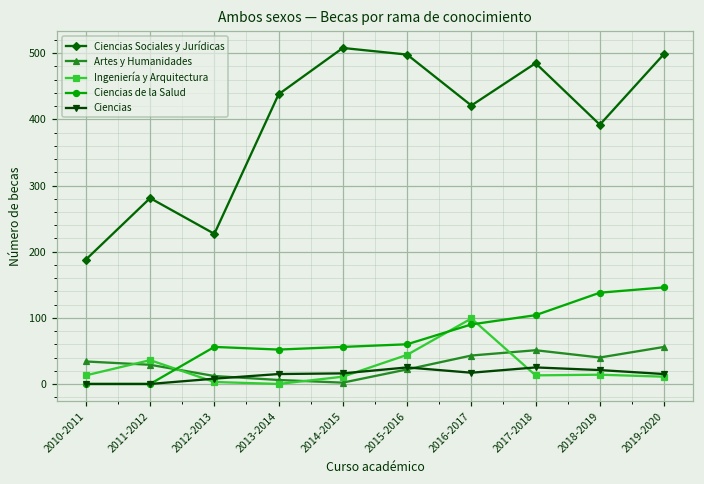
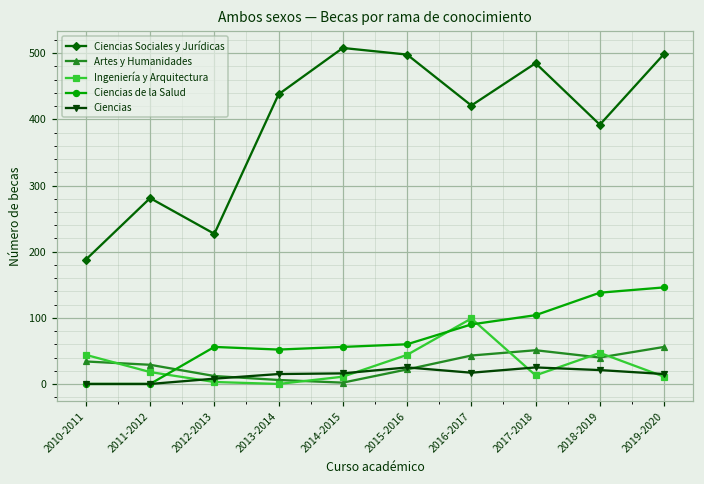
  {
    "Ingeniería y Arquitectura": {
-     "2010-2011": 10,
-     "2011-2012": 40,
+     "2010-2011": 40,
+     "2011-2012": 20,
      "2012-2013": 0,
      "2013-2014": 0,
      "2014-2015": 10,
      "2015-2016": 40,
      "2016-2017": 100,
      "2017-2018": 10,
-     "2018-2019": 10
+     "2018-2019": 50
    }
  }
